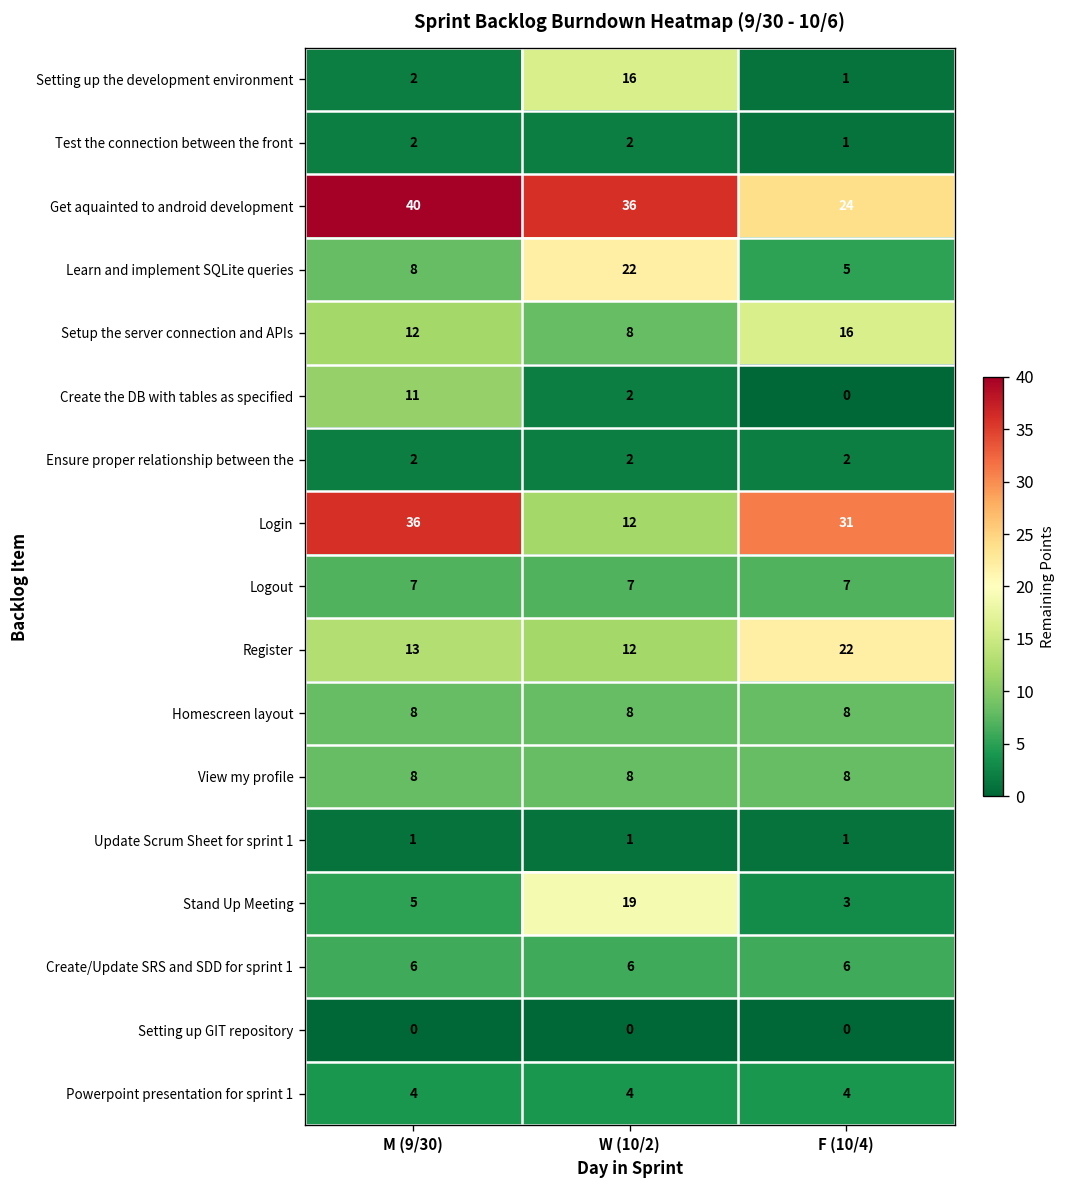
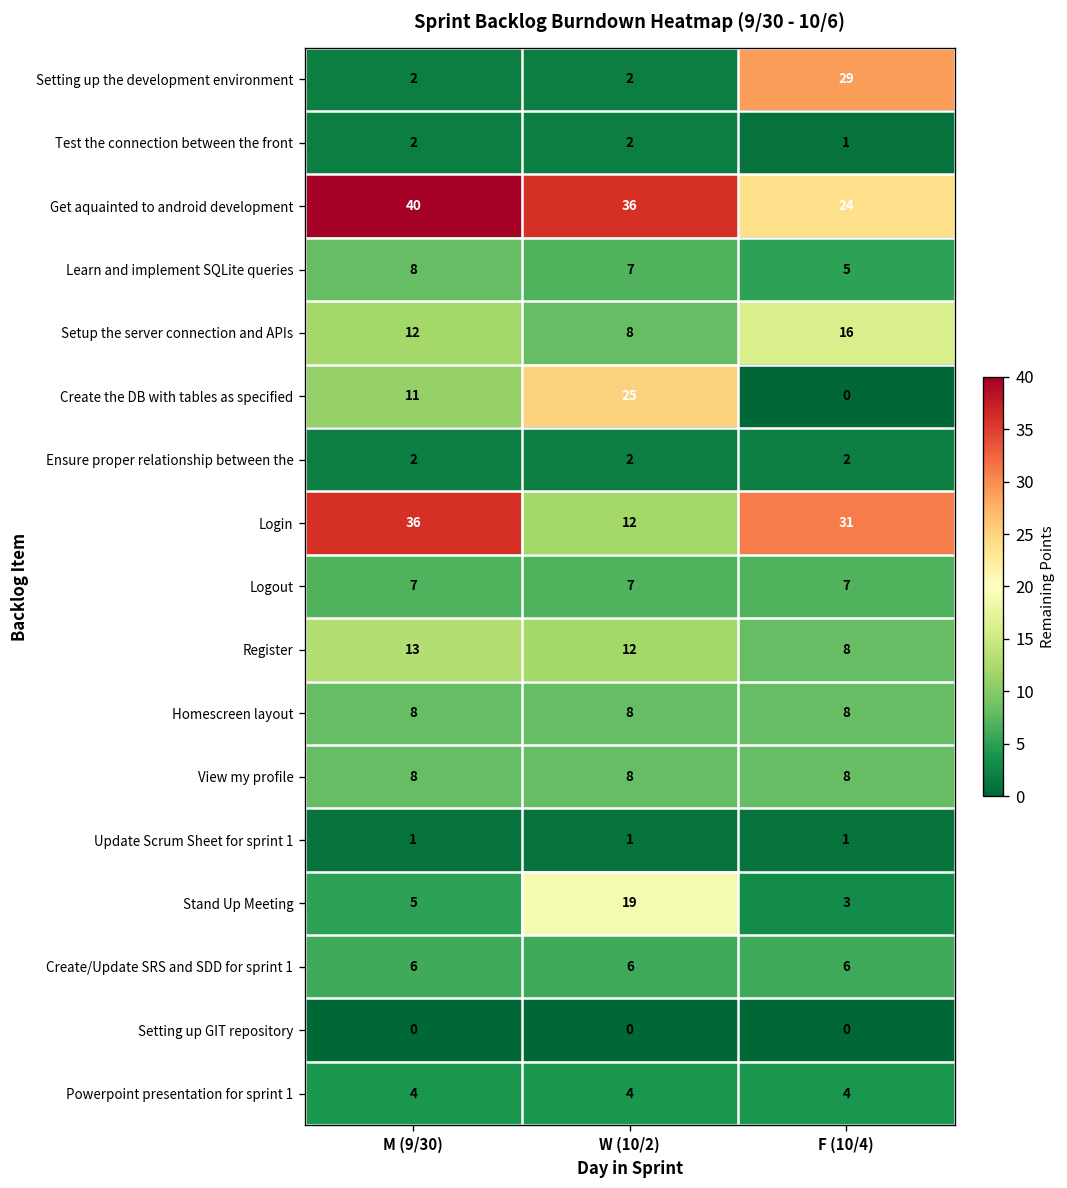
  {
    "Setting up the development environment": {
      "M (9/30)": 2,
-     "W (10/2)": 16,
-     "F (10/4)": 1
+     "W (10/2)": 2,
+     "F (10/4)": 29
    },
    "Test the connection between the front": {
      "M (9/30)": 2,
      "W (10/2)": 2,
      "F (10/4)": 1
    },
    "Get aquainted to android development": {
      "M (9/30)": 40,
      "W (10/2)": 36,
      "F (10/4)": 24
    },
    "Learn and implement SQLite queries": {
      "M (9/30)": 8,
-     "W (10/2)": 22,
+     "W (10/2)": 7,
      "F (10/4)": 5
    },
    "Setup the server connection and APIs": {
      "M (9/30)": 12,
      "W (10/2)": 8,
      "F (10/4)": 16
    },
    "Create the DB with tables as specified": {
      "M (9/30)": 11,
-     "W (10/2)": 2,
+     "W (10/2)": 25,
      "F (10/4)": 0
    },
    "Ensure proper relationship between the": {
      "M (9/30)": 2,
      "W (10/2)": 2,
      "F (10/4)": 2
    },
    "Login": {
      "M (9/30)": 36,
      "W (10/2)": 12,
      "F (10/4)": 31
    },
    "Logout": {
      "M (9/30)": 7,
      "W (10/2)": 7,
      "F (10/4)": 7
    },
    "Register": {
      "M (9/30)": 13,
      "W (10/2)": 12,
-     "F (10/4)": 22
+     "F (10/4)": 8
    },
    "Homescreen layout": {
      "M (9/30)": 8,
      "W (10/2)": 8,
      "F (10/4)": 8
    },
    "View my profile": {
      "M (9/30)": 8,
      "W (10/2)": 8,
      "F (10/4)": 8
    },
    "Update Scrum Sheet for sprint 1": {
      "M (9/30)": 1,
      "W (10/2)": 1,
      "F (10/4)": 1
    },
    "Stand Up Meeting": {
      "M (9/30)": 5,
      "W (10/2)": 19,
      "F (10/4)": 3
    },
    "Create/Update SRS and SDD for sprint 1": {
      "M (9/30)": 6,
      "W (10/2)": 6,
      "F (10/4)": 6
    },
    "Setting up GIT repository": {
      "M (9/30)": 0,
      "W (10/2)": 0,
      "F (10/4)": 0
    },
    "Powerpoint presentation for sprint 1": {
      "M (9/30)": 4,
      "W (10/2)": 4,
      "F (10/4)": 4
    }
  }
